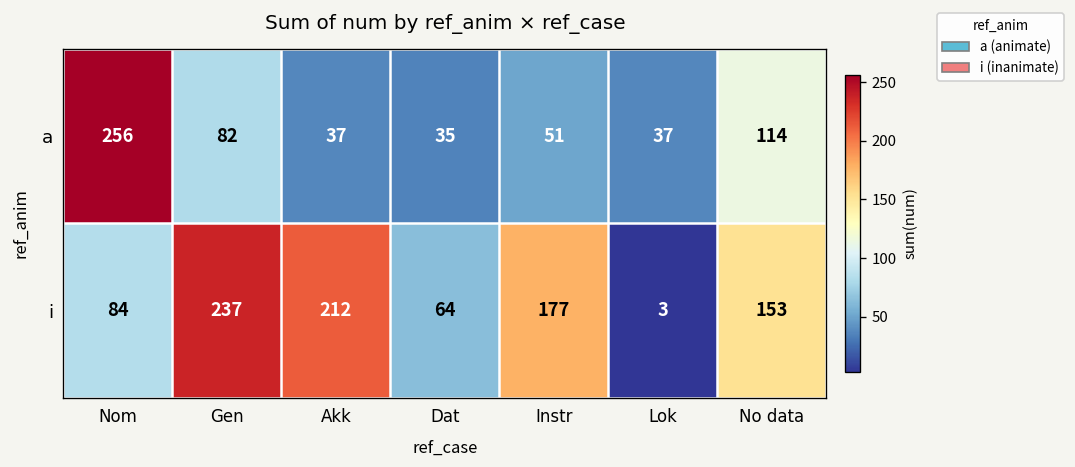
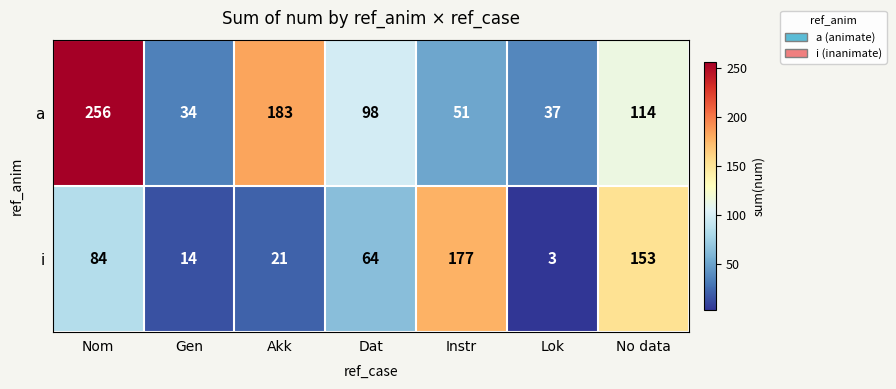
  {
    "a": {
      "Nom": 256,
-     "Gen": 82,
-     "Akk": 37,
-     "Dat": 35,
+     "Gen": 34,
+     "Akk": 183,
+     "Dat": 98,
      "Instr": 51,
      "Lok": 37,
      "No data": 114
    },
    "i": {
      "Nom": 84,
-     "Gen": 237,
-     "Akk": 212,
+     "Gen": 14,
+     "Akk": 21,
      "Dat": 64,
      "Instr": 177,
      "Lok": 3,
      "No data": 153
    }
  }
